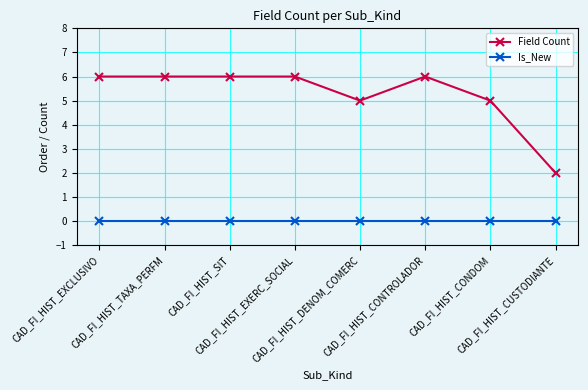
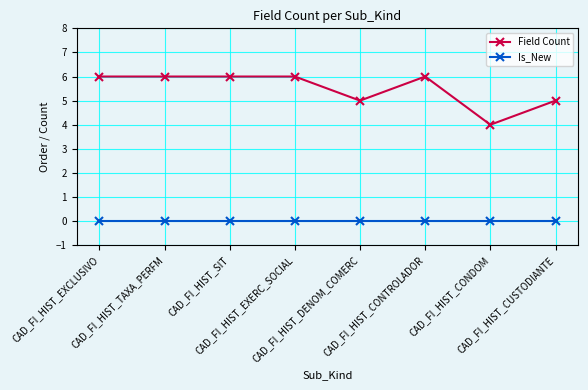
  {
    "Field Count": {
      "CAD_FI_HIST_EXCLUSIVO": 6,
      "CAD_FI_HIST_TAXA_PERFM": 6,
      "CAD_FI_HIST_SIT": 6,
      "CAD_FI_HIST_EXERC_SOCIAL": 6,
      "CAD_FI_HIST_DENOM_COMERC": 5,
      "CAD_FI_HIST_CONTROLADOR": 6,
-     "CAD_FI_HIST_CONDOM": 5,
-     "CAD_FI_HIST_CUSTODIANTE": 2
+     "CAD_FI_HIST_CONDOM": 4,
+     "CAD_FI_HIST_CUSTODIANTE": 5
    },
    "Is_New": {
      "CAD_FI_HIST_EXCLUSIVO": 0,
      "CAD_FI_HIST_TAXA_PERFM": 0,
      "CAD_FI_HIST_SIT": 0,
      "CAD_FI_HIST_EXERC_SOCIAL": 0,
      "CAD_FI_HIST_DENOM_COMERC": 0,
      "CAD_FI_HIST_CONTROLADOR": 0,
      "CAD_FI_HIST_CONDOM": 0,
      "CAD_FI_HIST_CUSTODIANTE": 0
    }
  }
